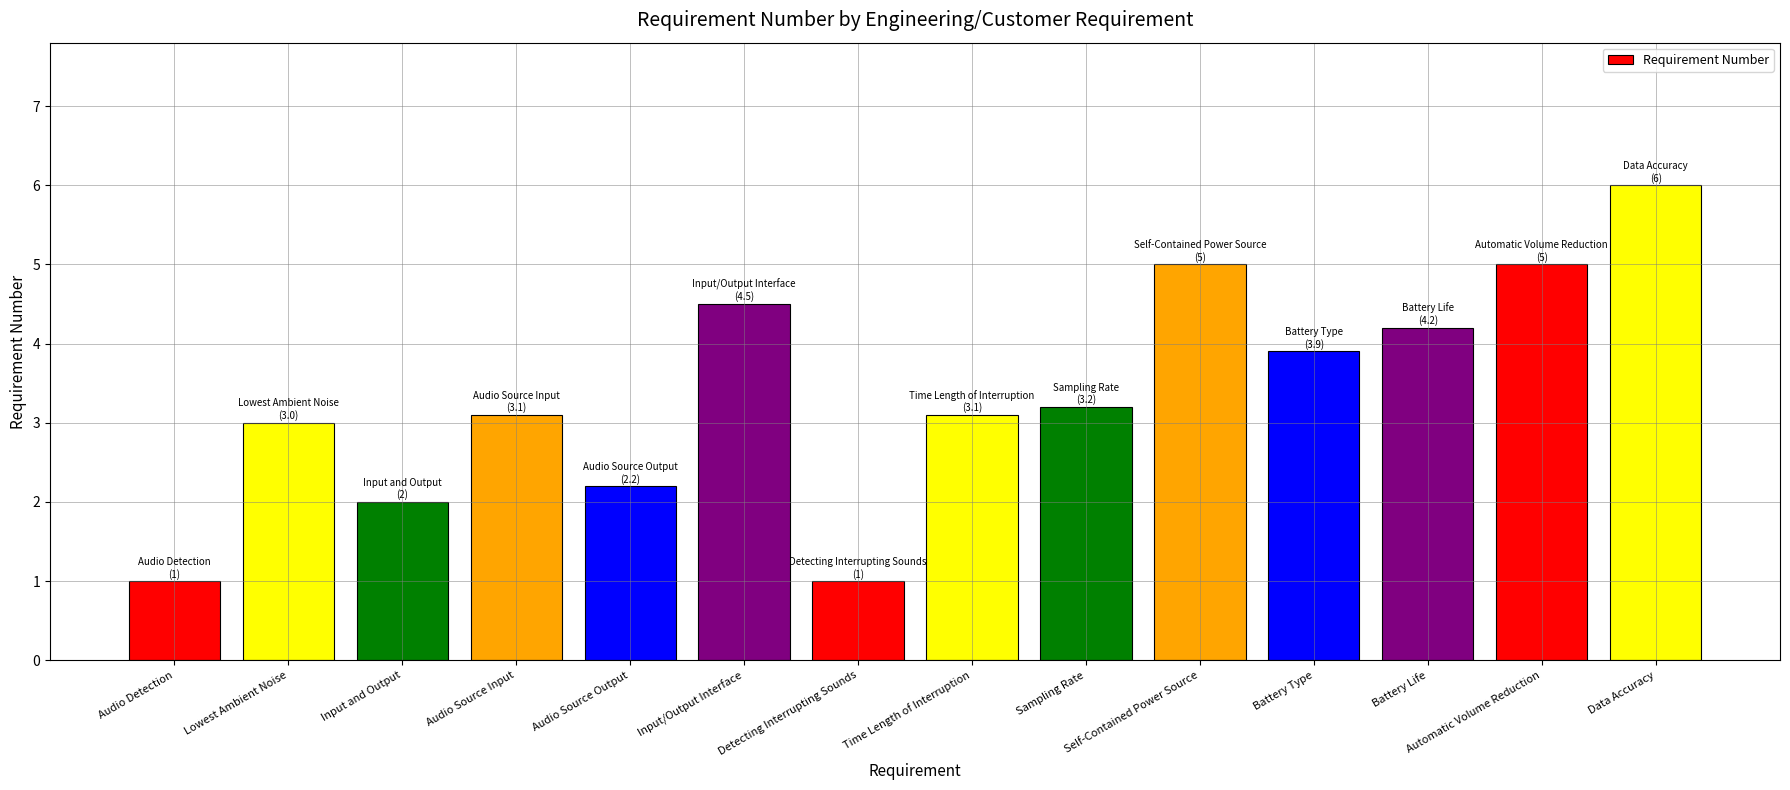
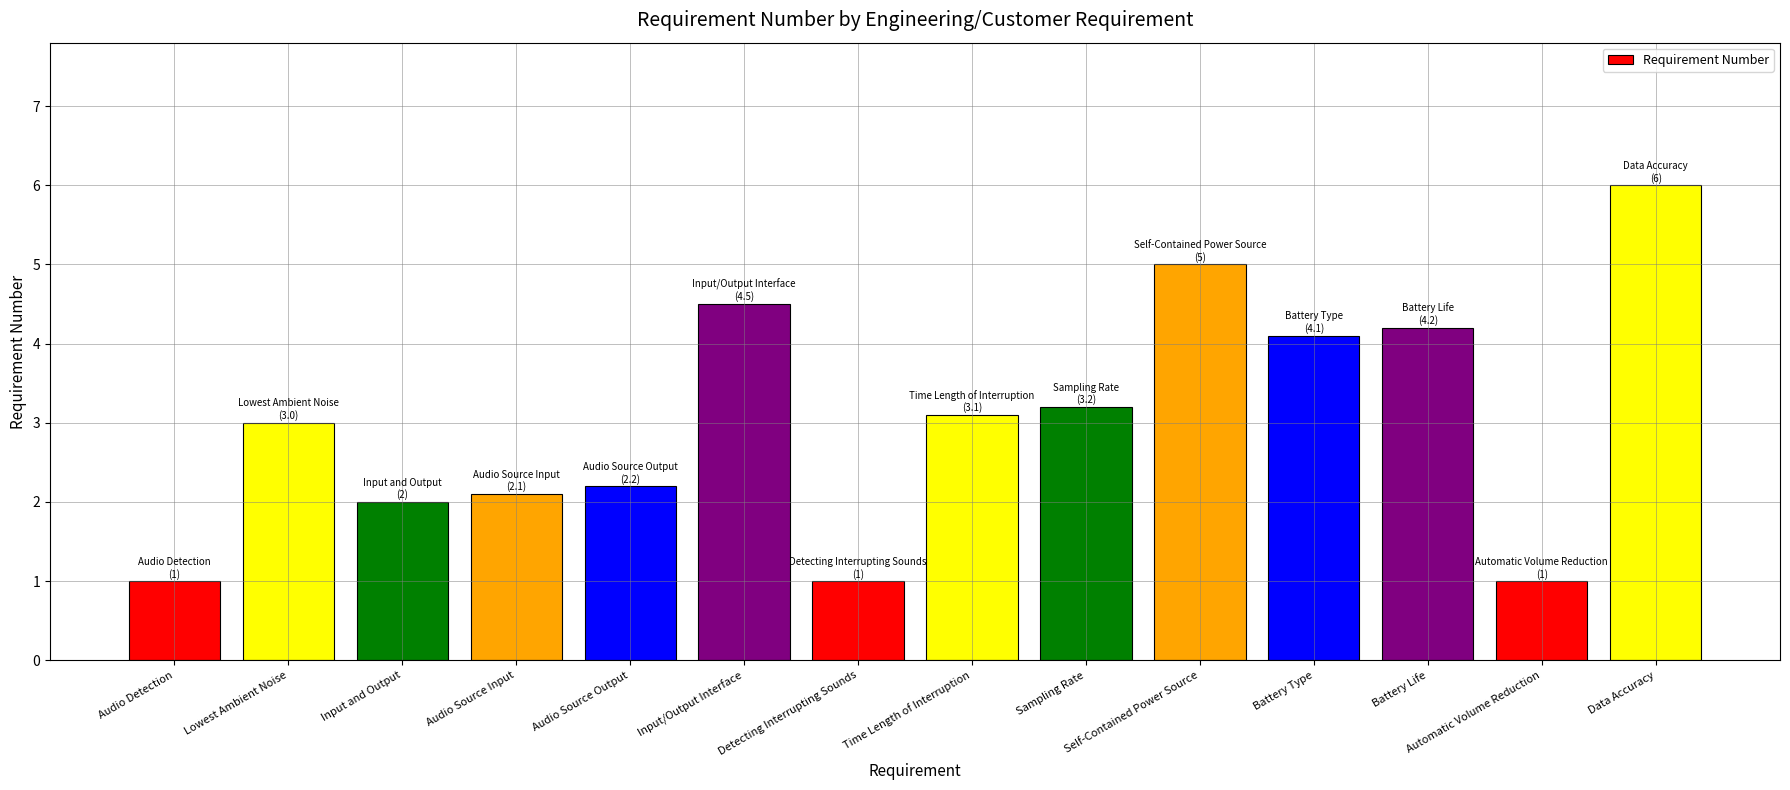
  {
    "Audio Detection": "(1)",
    "Lowest Ambient Noise": "(3.0)",
    "Input and Output": "(2)",
-   "Audio Source Input": "(3.1)",
+   "Audio Source Input": "(2.1)",
    "Audio Source Output": "(2.2)",
    "Input/Output Interface": "(4.5)",
    "Detecting Interrupting Sounds": "(1)",
    "Time Length of Interruption": "(3.1)",
    "Sampling Rate": "(3.2)",
    "Self-Contained Power Source": "(5)",
-   "Battery Type": "(3.9)",
+   "Battery Type": "(4.1)",
    "Battery Life": "(4.2)",
-   "Automatic Volume Reduction": "(5)",
+   "Automatic Volume Reduction": "(1)",
    "Data Accuracy": "(6)"
  }
